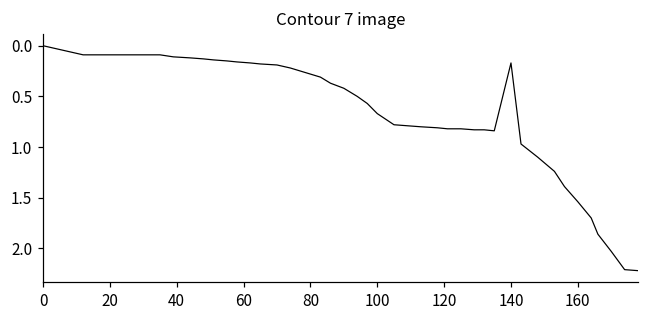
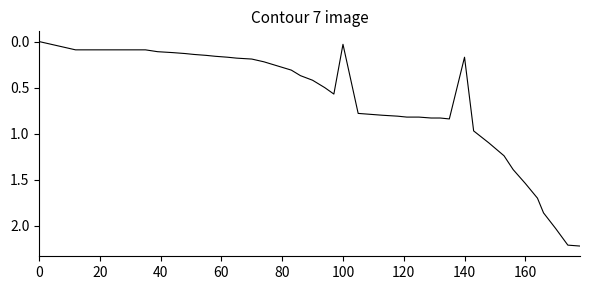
  {
    "0": 0.0,
-   "100": 0.7,
+   "100": 0.0,
    "140": 0.2,
    "160": 1.5
  }
